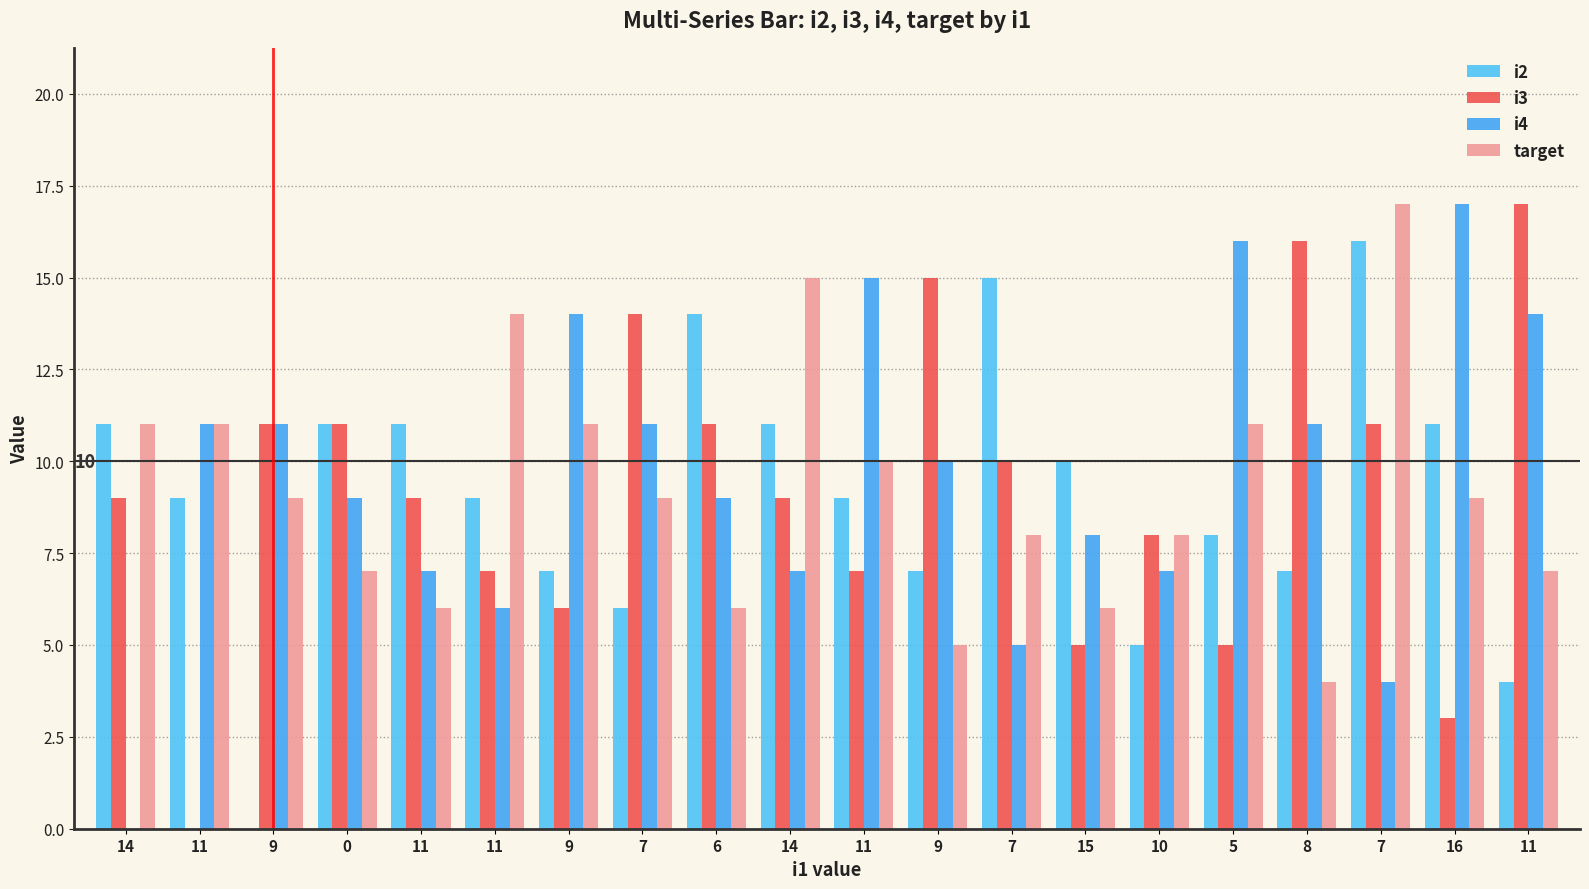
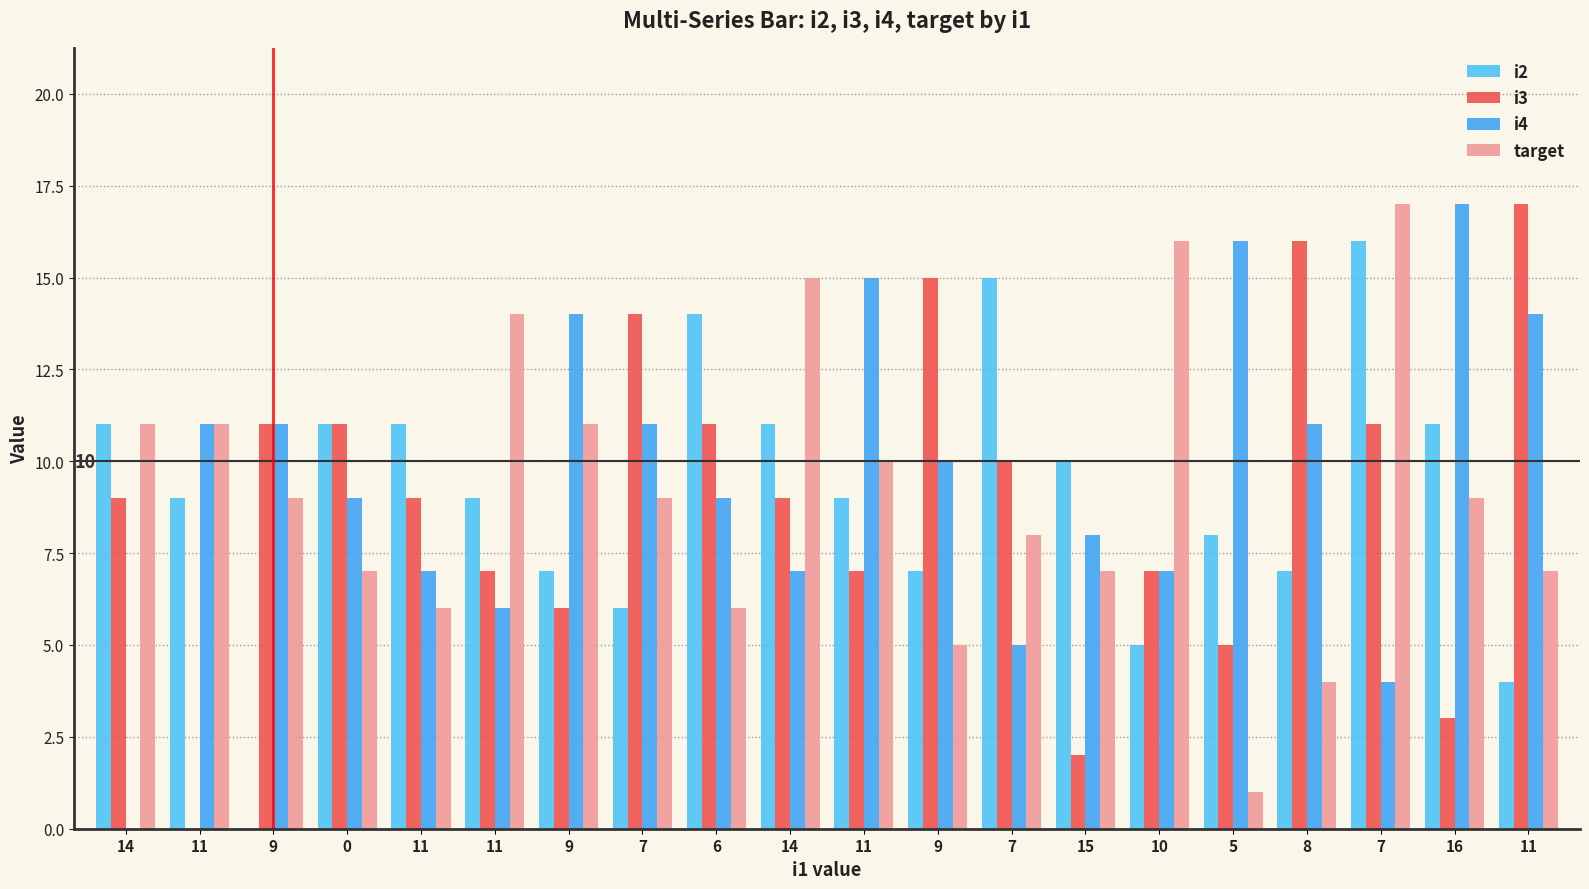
  {
    "i3": {
      "0": 11,
      "6": 11,
-     "15": 5,
-     "10": 8,
+     "15": 2,
+     "10": 7,
      "5": 5,
      "8": 16,
      "16": 3
    },
    "target": {
      "0": 7,
      "6": 6,
-     "15": 6,
-     "10": 8,
-     "5": 11,
+     "15": 7,
+     "10": 16,
+     "5": 1,
      "8": 4,
      "16": 9
    }
  }
